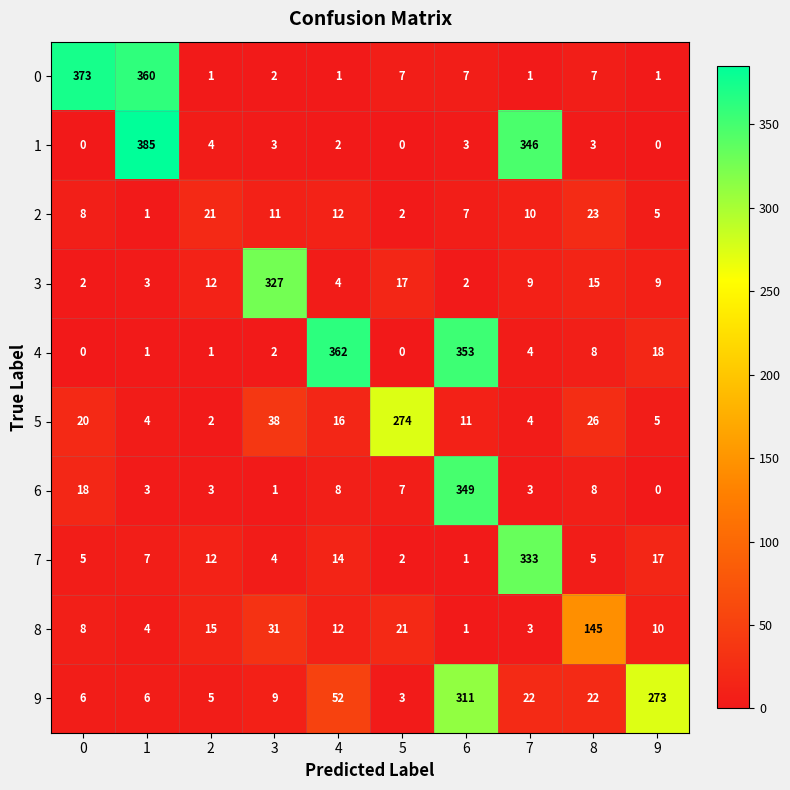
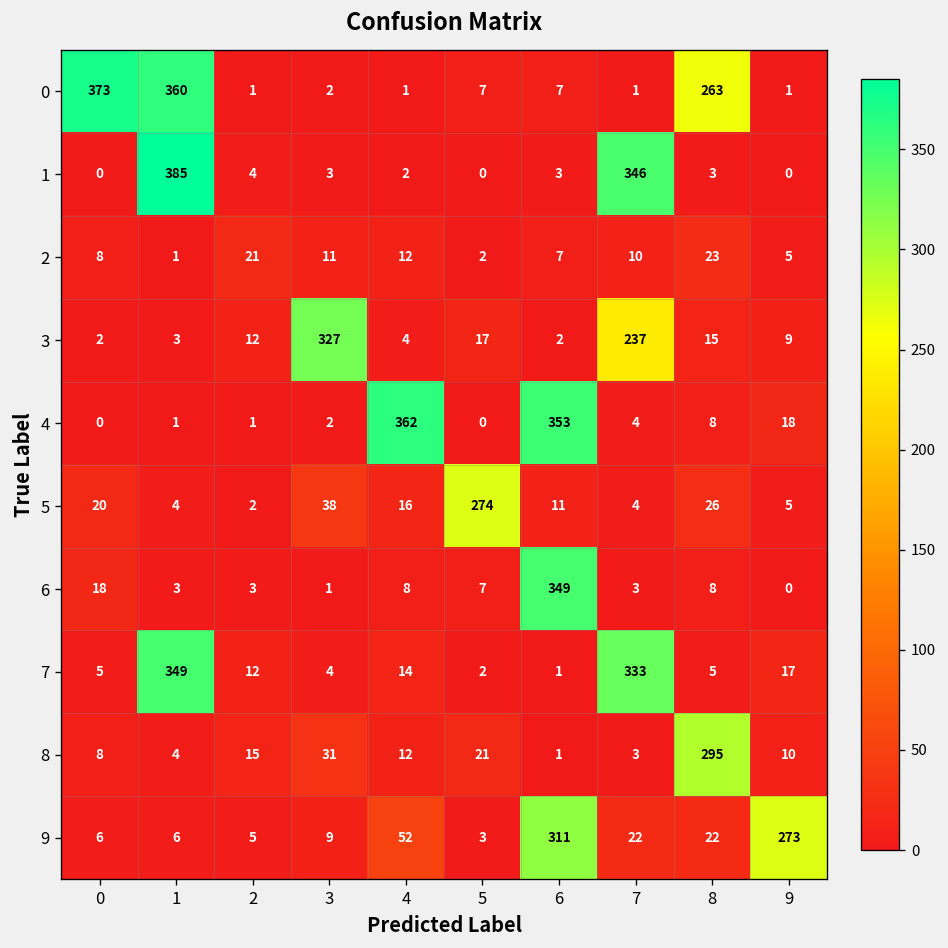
  {
    "0": {
      "0": 373,
      "1": 360,
      "2": 1,
      "3": 2,
      "4": 1,
      "5": 7,
      "6": 7,
      "7": 1,
-     "8": 7,
+     "8": 263,
      "9": 1
    },
    "1": {
      "0": 0,
      "1": 385,
      "2": 4,
      "3": 3,
      "4": 2,
      "5": 0,
      "6": 3,
      "7": 346,
      "8": 3,
      "9": 0
    },
    "2": {
      "0": 8,
      "1": 1,
      "2": 21,
      "3": 11,
      "4": 12,
      "5": 2,
      "6": 7,
      "7": 10,
      "8": 23,
      "9": 5
    },
    "3": {
      "0": 2,
      "1": 3,
      "2": 12,
      "3": 327,
      "4": 4,
      "5": 17,
      "6": 2,
-     "7": 9,
+     "7": 237,
      "8": 15,
      "9": 9
    },
    "4": {
      "0": 0,
      "1": 1,
      "2": 1,
      "3": 2,
      "4": 362,
      "5": 0,
      "6": 353,
      "7": 4,
      "8": 8,
      "9": 18
    },
    "5": {
      "0": 20,
      "1": 4,
      "2": 2,
      "3": 38,
      "4": 16,
      "5": 274,
      "6": 11,
      "7": 4,
      "8": 26,
      "9": 5
    },
    "6": {
      "0": 18,
      "1": 3,
      "2": 3,
      "3": 1,
      "4": 8,
      "5": 7,
      "6": 349,
      "7": 3,
      "8": 8,
      "9": 0
    },
    "7": {
      "0": 5,
-     "1": 7,
+     "1": 349,
      "2": 12,
      "3": 4,
      "4": 14,
      "5": 2,
      "6": 1,
      "7": 333,
      "8": 5,
      "9": 17
    },
    "8": {
      "0": 8,
      "1": 4,
      "2": 15,
      "3": 31,
      "4": 12,
      "5": 21,
      "6": 1,
      "7": 3,
-     "8": 145,
+     "8": 295,
      "9": 10
    },
    "9": {
      "0": 6,
      "1": 6,
      "2": 5,
      "3": 9,
      "4": 52,
      "5": 3,
      "6": 311,
      "7": 22,
      "8": 22,
      "9": 273
    }
  }
